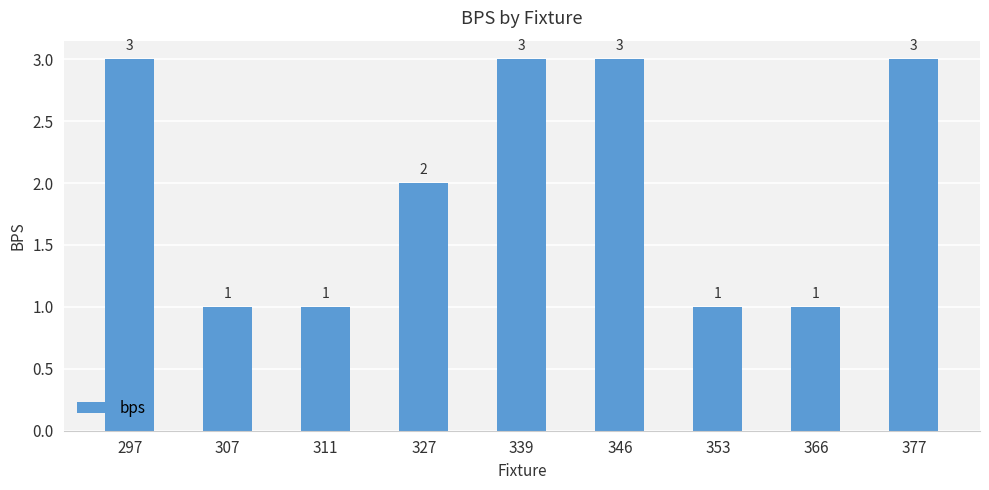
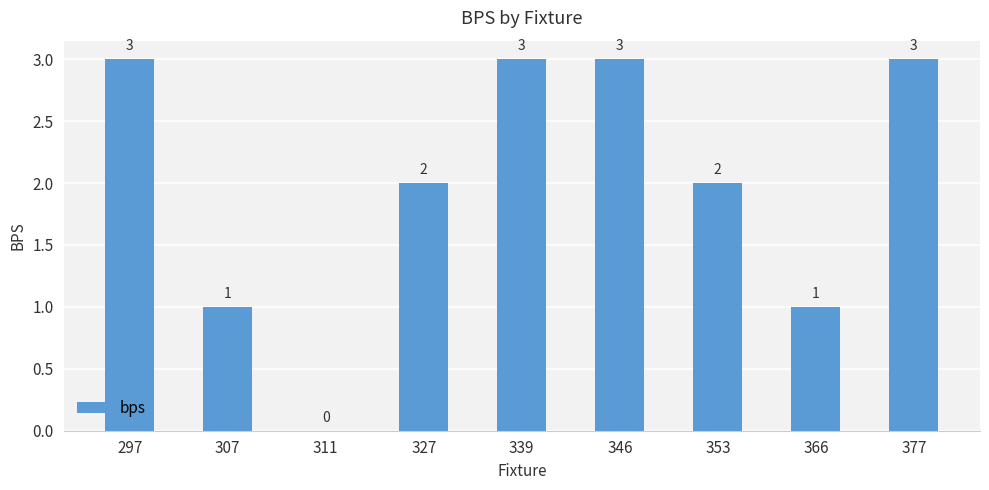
  {
    "297": 3,
    "307": 1,
-   "311": 1,
+   "311": 0,
    "327": 2,
    "339": 3,
    "346": 3,
-   "353": 1,
+   "353": 2,
    "366": 1,
    "377": 3
  }
